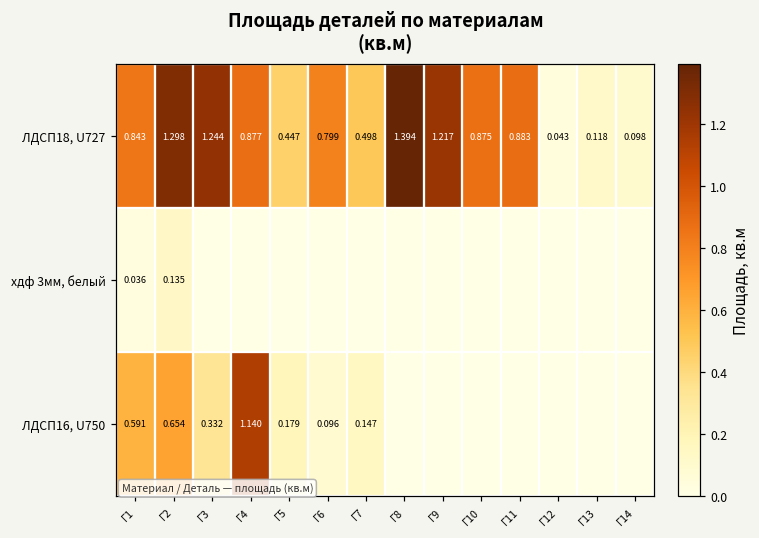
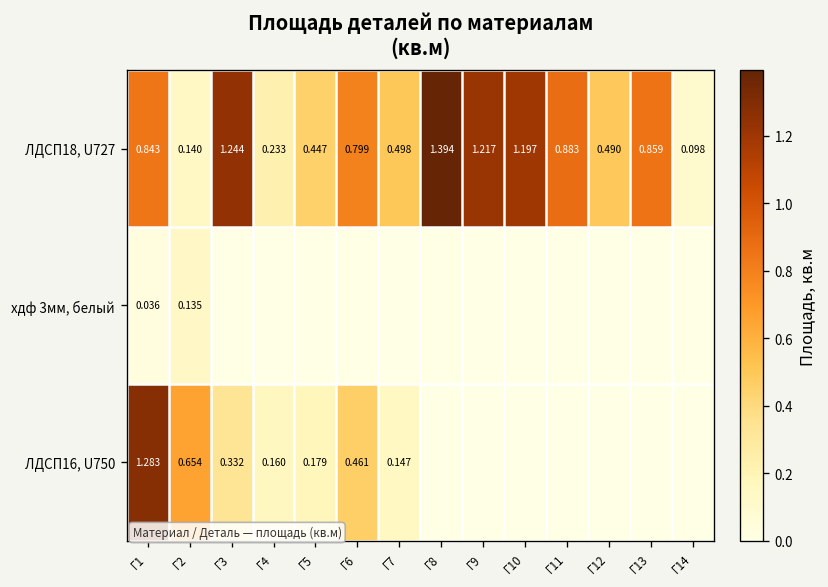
  {
    "ЛДСП18, U727": {
      "Г1": 0.843,
-     "Г2": 1.298,
+     "Г2": 0.140,
      "Г3": 1.244,
-     "Г4": 0.877,
+     "Г4": 0.233,
      "Г5": 0.447,
      "Г6": 0.799,
      "Г7": 0.498,
      "Г8": 1.394,
      "Г9": 1.217,
-     "Г10": 0.875,
+     "Г10": 1.197,
      "Г11": 0.883,
-     "Г12": 0.043,
-     "Г13": 0.118,
+     "Г12": 0.490,
+     "Г13": 0.859,
      "Г14": 0.098
    },
    "хдф 3мм, белый": {
      "Г1": 0.036,
      "Г2": 0.135
    },
    "ЛДСП16, U750": {
-     "Г1": 0.591,
+     "Г1": 1.283,
      "Г2": 0.654,
      "Г3": 0.332,
-     "Г4": 1.140,
+     "Г4": 0.160,
      "Г5": 0.179,
-     "Г6": 0.096,
+     "Г6": 0.461,
      "Г7": 0.147
    }
  }
